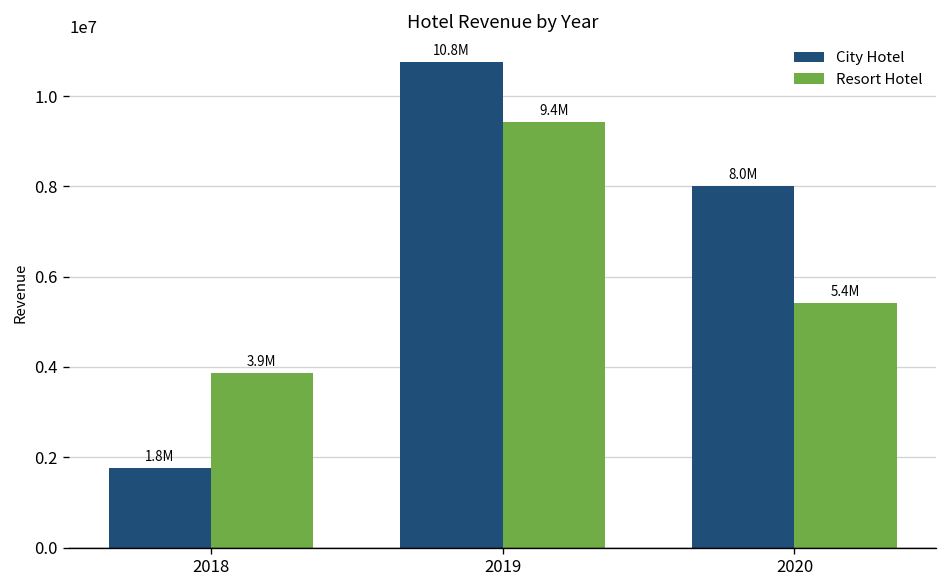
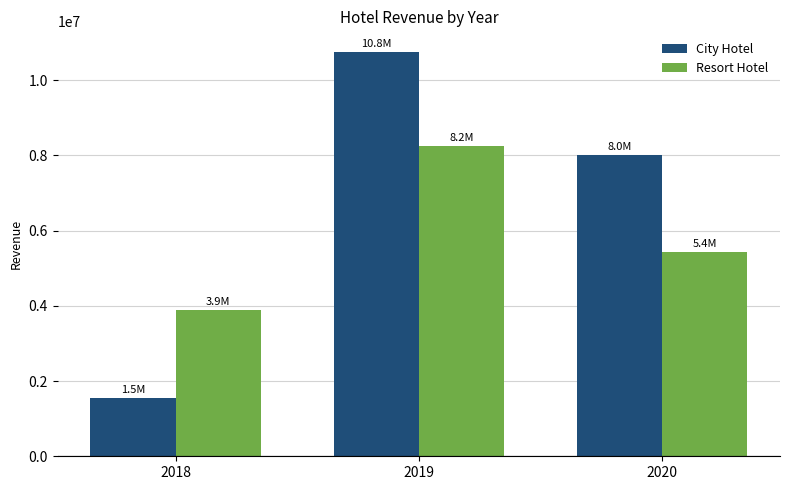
  {
    "City Hotel": {
-     "2018": "1.8M",
+     "2018": "1.5M",
      "2019": "10.8M",
      "2020": "8.0M"
    },
    "Resort Hotel": {
      "2018": "3.9M",
-     "2019": "9.4M",
+     "2019": "8.2M",
      "2020": "5.4M"
    }
  }
